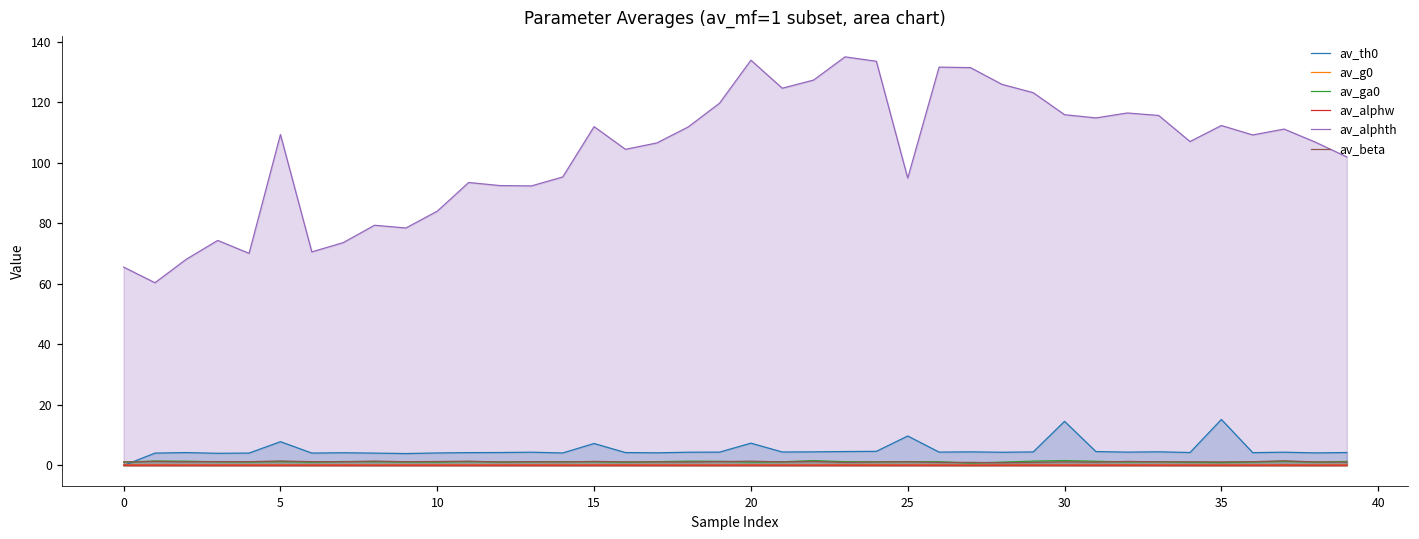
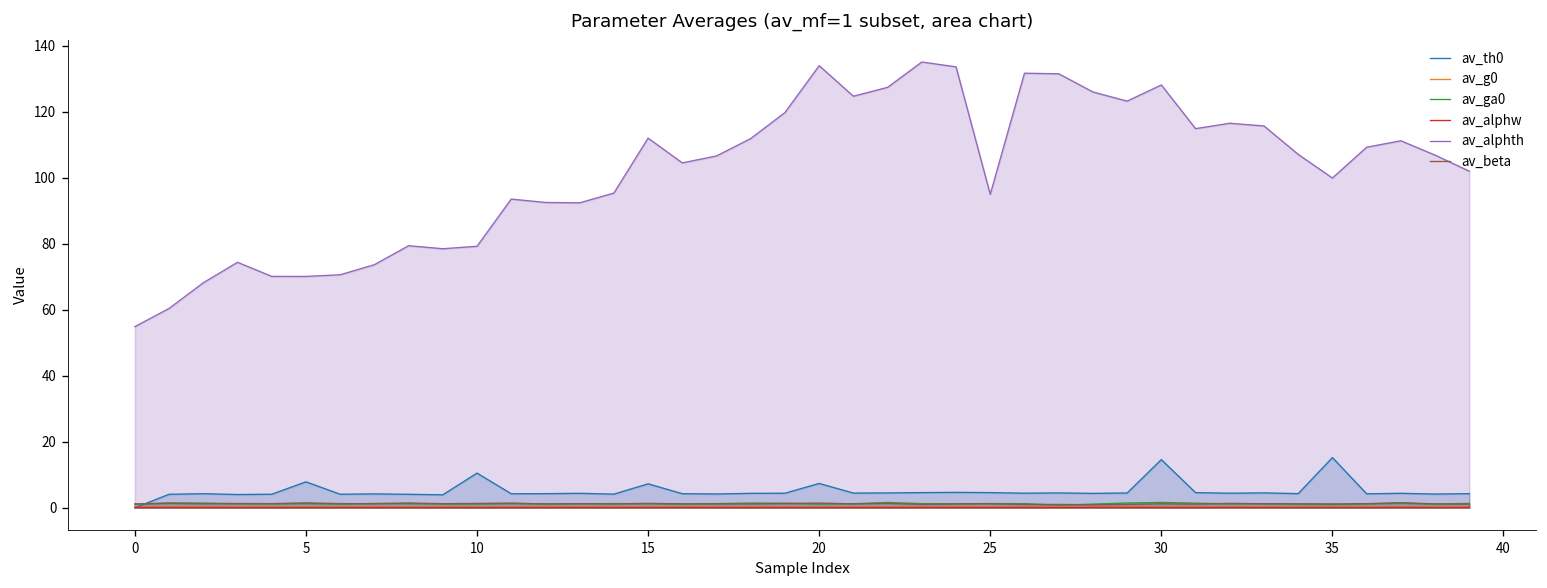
  {
    "av_th0": {
      "5": 8,
-     "10": 4,
+     "10": 10,
      "15": 7,
      "20": 7,
-     "25": 10,
+     "25": 5,
      "30": 15,
      "35": 15
    },
    "av_alphw": {
      "5": 0,
      "10": 0,
      "15": 0,
      "20": 0,
      "25": 0,
      "30": 0
    },
    "av_alphth": {
-     "0": 66,
-     "5": 109,
-     "10": 84,
+     "0": 55,
+     "5": 70,
+     "10": 79,
      "15": 112,
      "20": 134,
      "25": 95,
-     "30": 116,
-     "35": 112
+     "30": 128,
+     "35": 100
    }
  }
